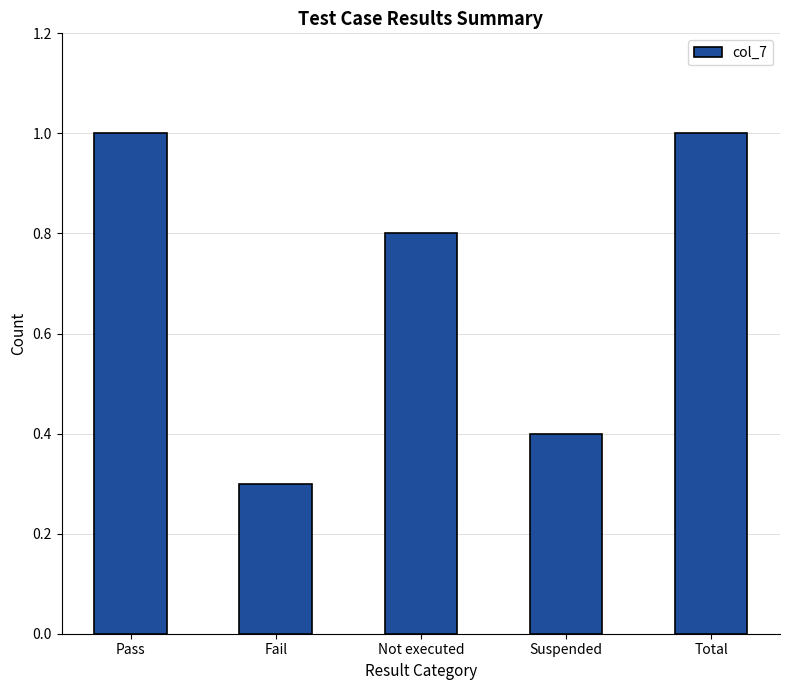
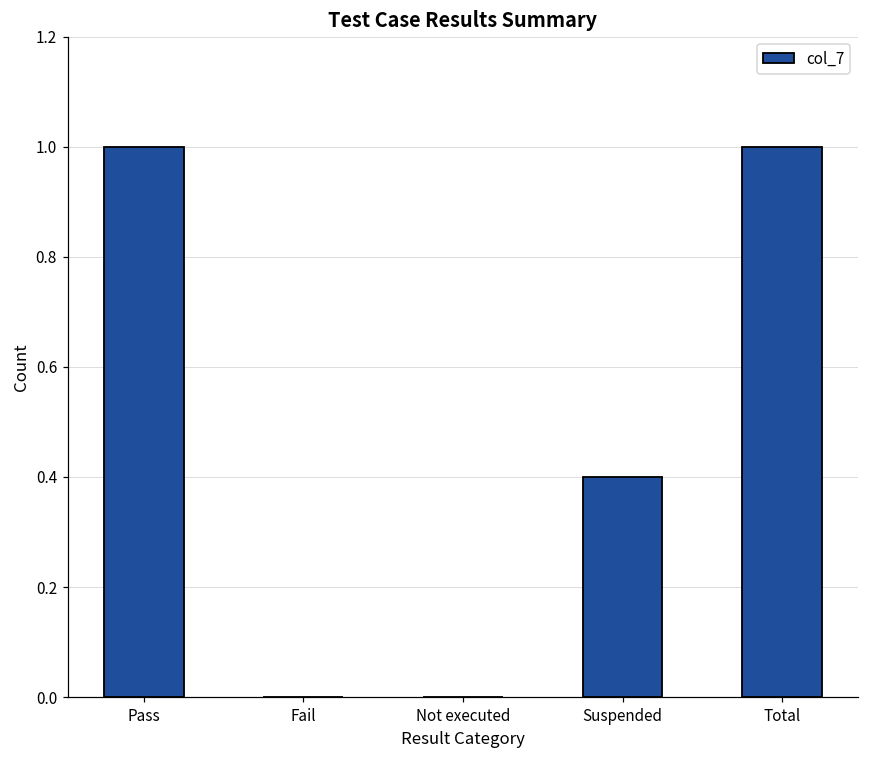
  {
    "Pass": 1.0,
-   "Fail": 0.3,
-   "Not executed": 0.8,
+   "Fail": 0.0,
+   "Not executed": 0.0,
    "Suspended": 0.4,
    "Total": 1.0
  }
